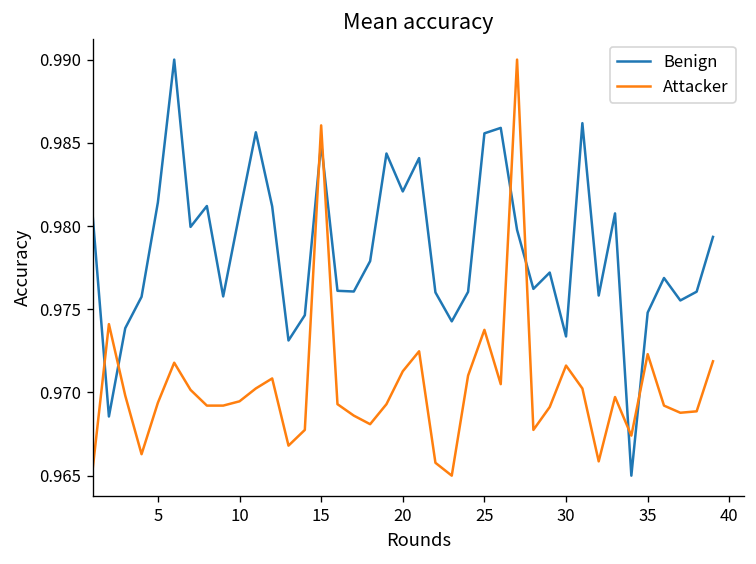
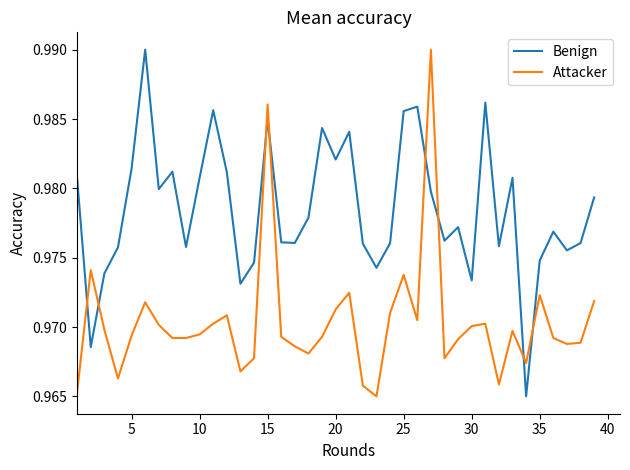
  {
    "Benign": {
      "5": 0.9814,
      "10": 0.9808,
      "15": 0.9850,
      "20": 0.9821,
      "25": 0.9856,
      "30": 0.9734,
      "35": 0.9748
    },
    "Attacker": {
      "5": 0.9694,
      "10": 0.9695,
      "15": 0.9860,
      "20": 0.9713,
      "25": 0.9738,
-     "30": 0.9716,
+     "30": 0.9701,
      "35": 0.9723
    }
  }
